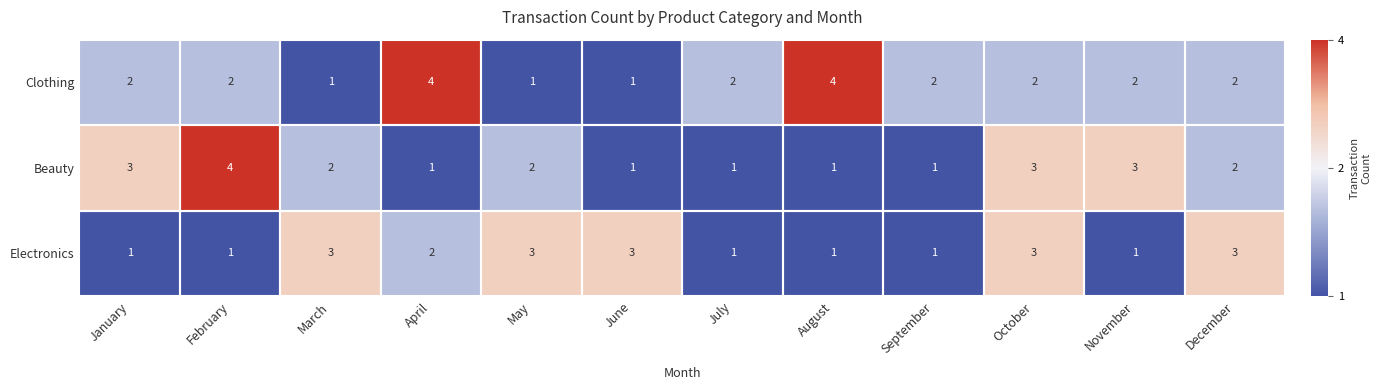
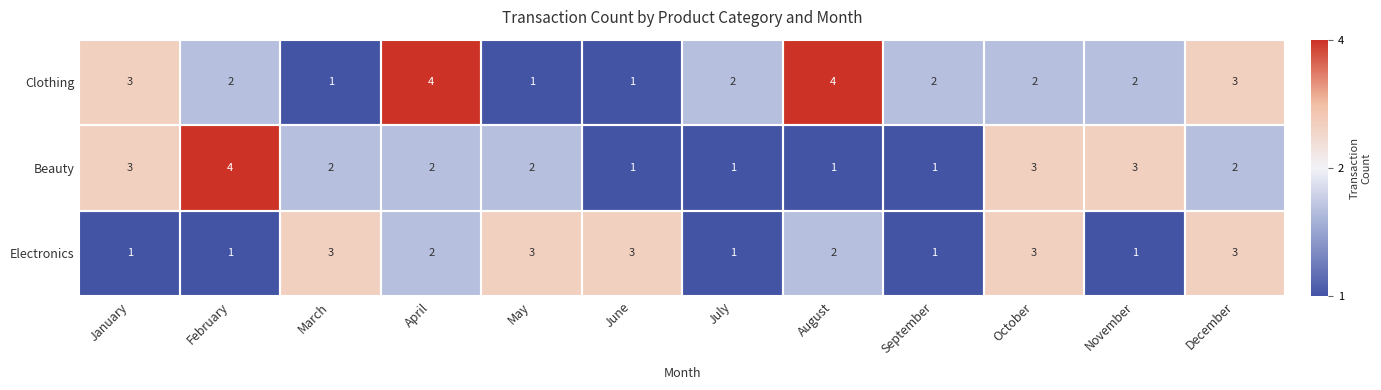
  {
    "Clothing": {
-     "January": 2,
+     "January": 3,
      "February": 2,
      "March": 1,
      "April": 4,
      "May": 1,
      "June": 1,
      "July": 2,
      "August": 4,
      "September": 2,
      "October": 2,
      "November": 2,
-     "December": 2
+     "December": 3
    },
    "Beauty": {
      "January": 3,
      "February": 4,
      "March": 2,
-     "April": 1,
+     "April": 2,
      "May": 2,
      "June": 1,
      "July": 1,
      "August": 1,
      "September": 1,
      "October": 3,
      "November": 3,
      "December": 2
    },
    "Electronics": {
      "January": 1,
      "February": 1,
      "March": 3,
      "April": 2,
      "May": 3,
      "June": 3,
      "July": 1,
-     "August": 1,
+     "August": 2,
      "September": 1,
      "October": 3,
      "November": 1,
      "December": 3
    }
  }
